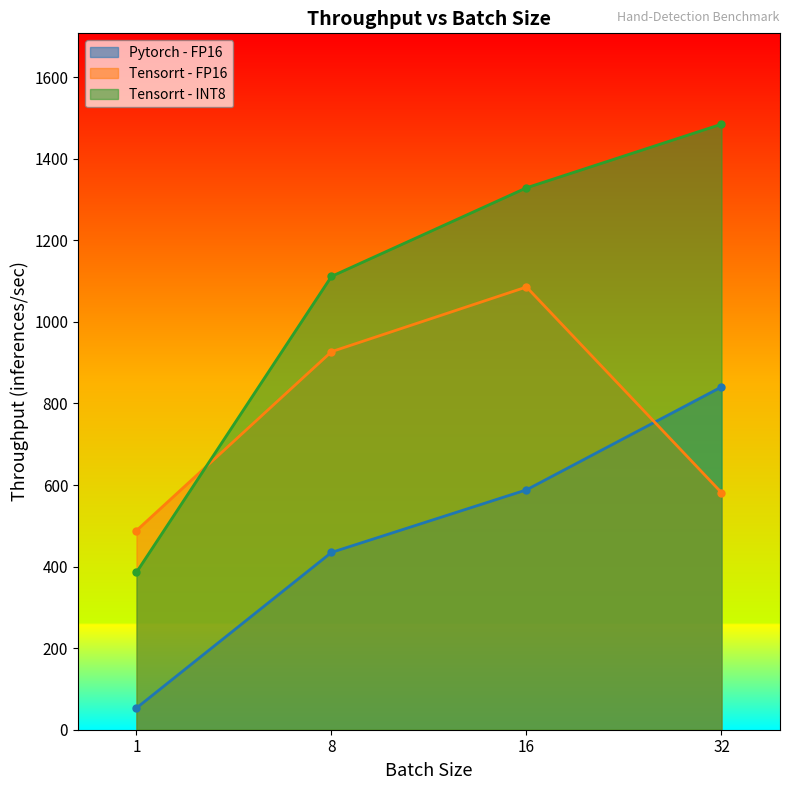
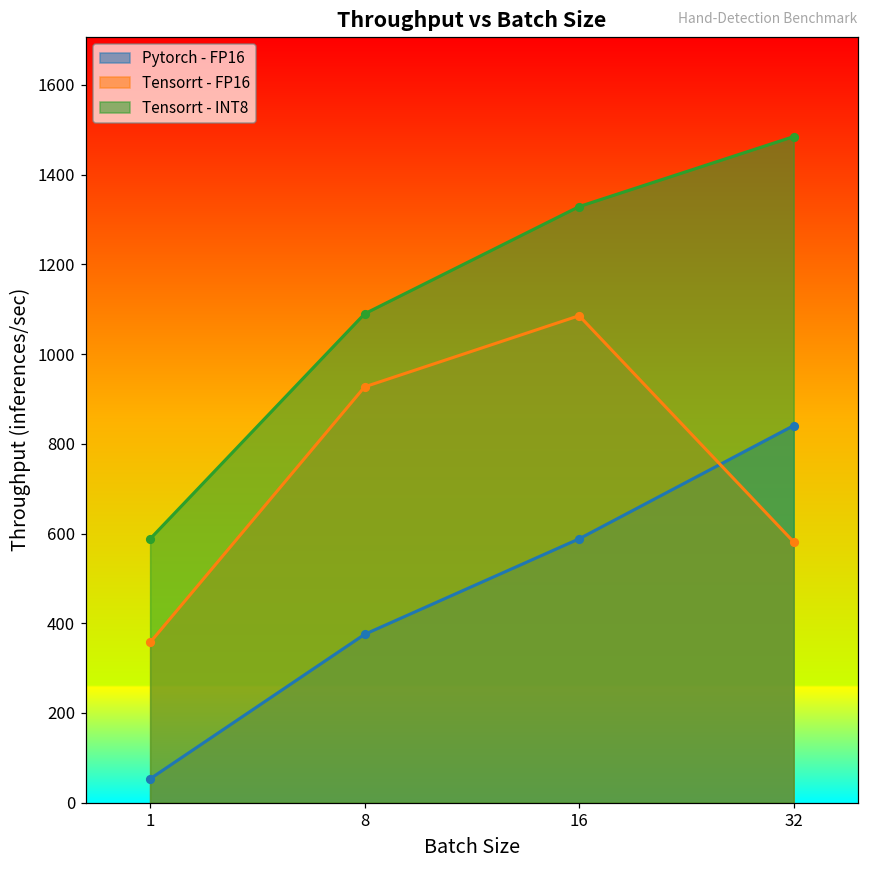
  {
    "Pytorch - FP16": {
      "1": 50,
-     "8": 430,
+     "8": 380,
      "16": 590,
      "32": 840
    },
    "Tensorrt - FP16": {
-     "1": 490,
+     "1": 360,
      "8": 930,
      "16": 1090,
      "32": 580
    },
    "Tensorrt - INT8": {
-     "1": 390,
-     "8": 1110,
+     "1": 590,
+     "8": 1090,
      "16": 1330,
      "32": 1480
    }
  }
